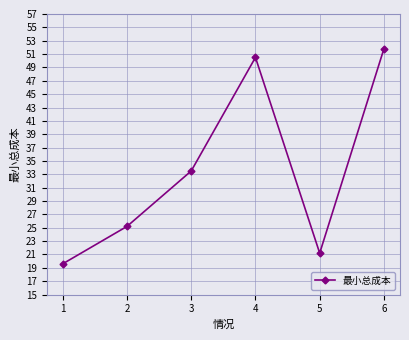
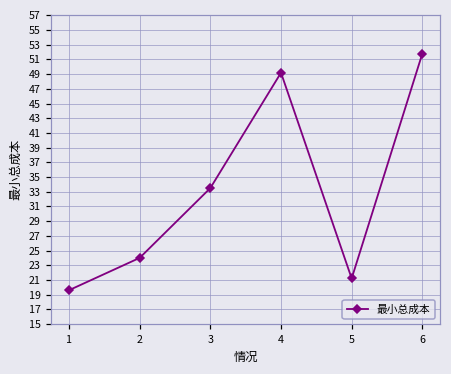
  {
    "1": 20,
-   "2": 25,
+   "2": 24,
    "3": 34,
-   "4": 51,
+   "4": 49,
    "5": 21,
    "6": 52
  }
